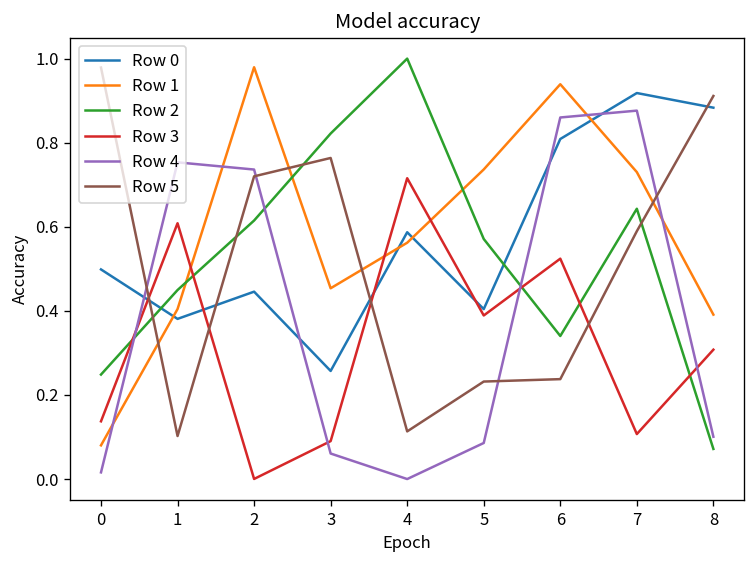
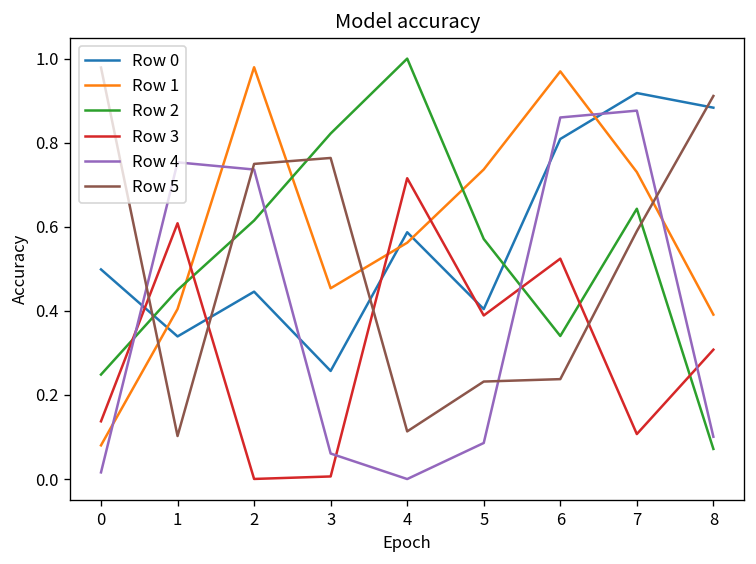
  {
    "Row 0": {
      "0": 0.50,
-     "1": 0.38,
+     "1": 0.34,
      "2": 0.45,
      "3": 0.26,
      "4": 0.59,
      "5": 0.40,
      "6": 0.81,
      "7": 0.92,
      "8": 0.88
    },
    "Row 1": {
      "0": 0.08,
      "1": 0.40,
      "2": 0.98,
      "3": 0.45,
      "4": 0.56,
      "5": 0.74,
-     "6": 0.94,
+     "6": 0.97,
      "7": 0.73,
      "8": 0.39
    },
    "Row 2": {
      "0": 0.25,
      "1": 0.45,
      "2": 0.61,
      "3": 0.82,
      "4": 1.00,
      "5": 0.57,
      "6": 0.34,
      "7": 0.64,
      "8": 0.07
    },
    "Row 3": {
      "0": 0.14,
      "1": 0.61,
      "2": 0.00,
-     "3": 0.09,
+     "3": 0.01,
      "4": 0.72,
      "5": 0.39,
      "6": 0.52,
      "7": 0.11,
      "8": 0.31
    },
    "Row 4": {
      "0": 0.02,
      "2": 0.74,
      "3": 0.06,
      "4": 0.00,
      "5": 0.09,
      "6": 0.86,
      "7": 0.88,
      "8": 0.10
    },
    "Row 5": {
      "1": 0.10,
-     "2": 0.72,
+     "2": 0.75,
      "3": 0.76,
      "4": 0.11,
      "5": 0.23,
      "6": 0.24,
      "7": 0.59,
      "8": 0.91
    }
  }
